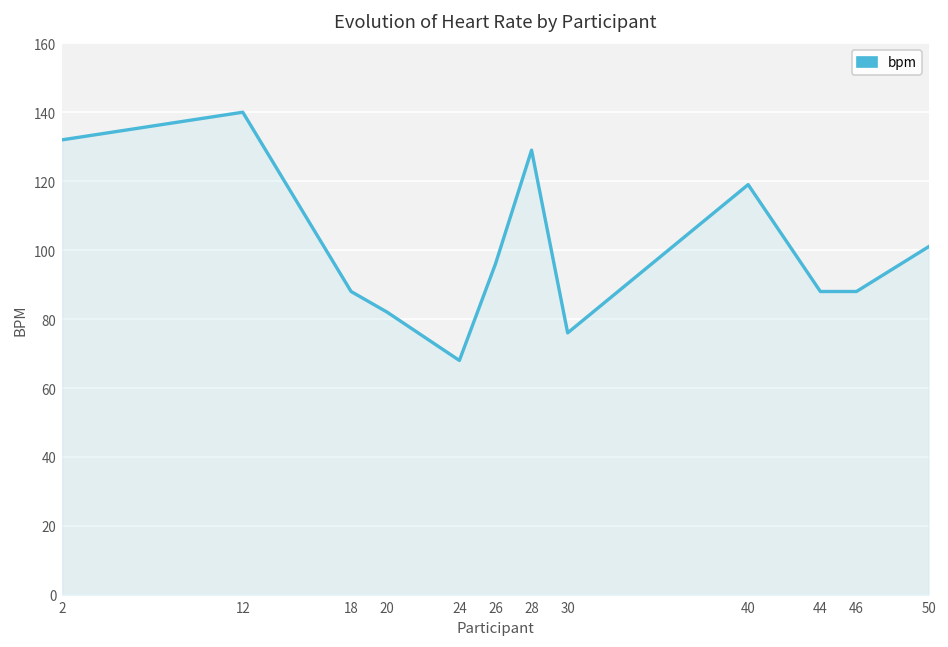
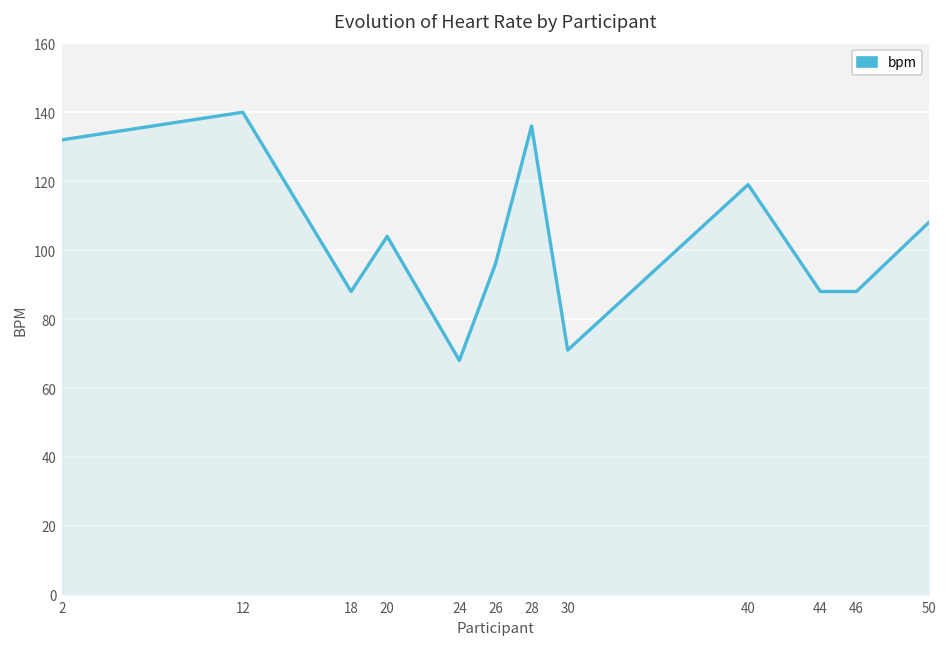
  {
    "2": 132,
    "12": 140,
    "18": 88,
-   "20": 82,
+   "20": 104,
    "24": 68,
    "26": 96,
-   "28": 129,
-   "30": 76,
+   "28": 136,
+   "30": 71,
    "40": 119,
    "44": 88,
    "46": 88,
-   "50": 101
+   "50": 108
  }
